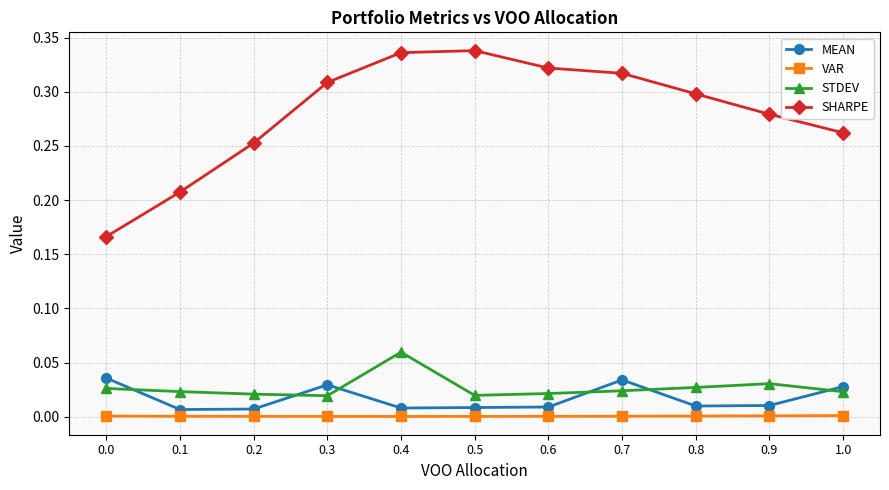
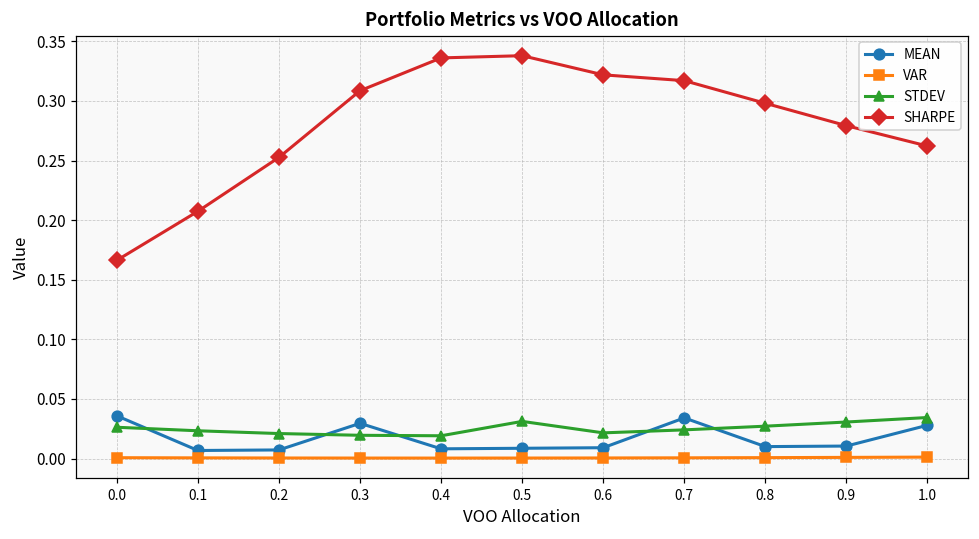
  {
    "MEAN": {
      "0.0": 0.036,
      "0.1": 0.007,
      "0.2": 0.007,
      "0.3": 0.030,
      "0.4": 0.008,
      "0.5": 0.009,
      "0.6": 0.009,
      "0.7": 0.034,
      "0.8": 0.010,
      "0.9": 0.010,
      "1.0": 0.028
    },
    "VAR": {
      "0.0": 0.001,
      "0.1": 0.001,
      "0.2": 0.000,
      "0.3": 0.000,
      "0.4": 0.000,
      "0.5": 0.000,
      "0.6": 0.000,
      "0.7": 0.001,
      "0.8": 0.001,
      "0.9": 0.001,
      "1.0": 0.001
    },
    "STDEV": {
      "0.0": 0.026,
      "0.1": 0.023,
      "0.2": 0.021,
      "0.3": 0.019,
-     "0.4": 0.060,
-     "0.5": 0.020,
+     "0.4": 0.019,
+     "0.5": 0.031,
      "0.6": 0.022,
      "0.7": 0.024,
      "0.8": 0.027,
      "0.9": 0.031,
-     "1.0": 0.023
+     "1.0": 0.034
    },
    "SHARPE": {
      "0.0": 0.166,
      "0.1": 0.207,
      "0.2": 0.253,
      "0.3": 0.309,
      "0.4": 0.336,
      "0.5": 0.338,
      "0.6": 0.322,
      "0.7": 0.317,
      "0.8": 0.298,
      "0.9": 0.279,
      "1.0": 0.262
    }
  }
